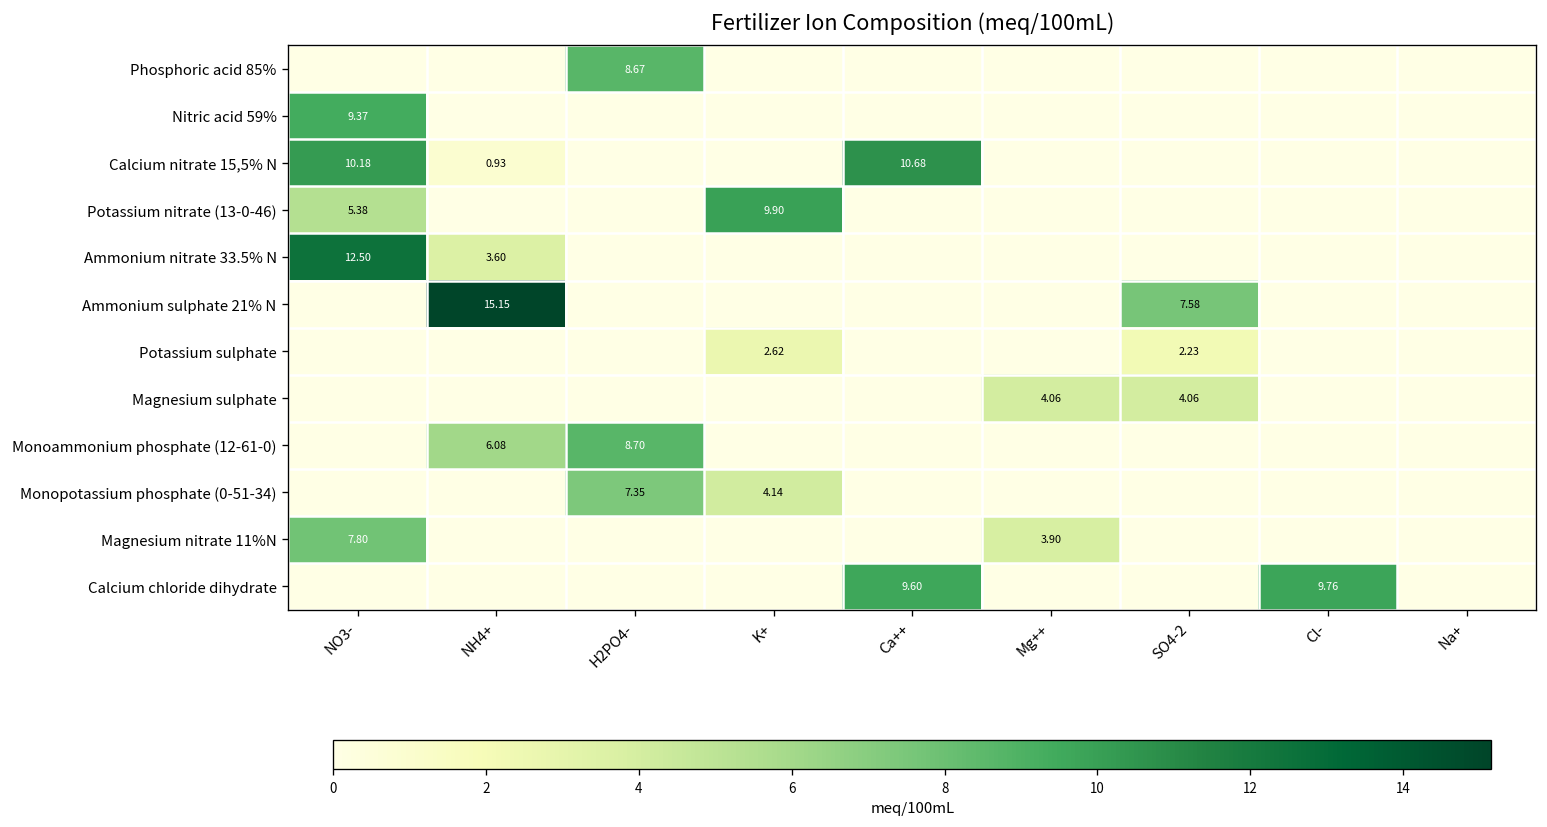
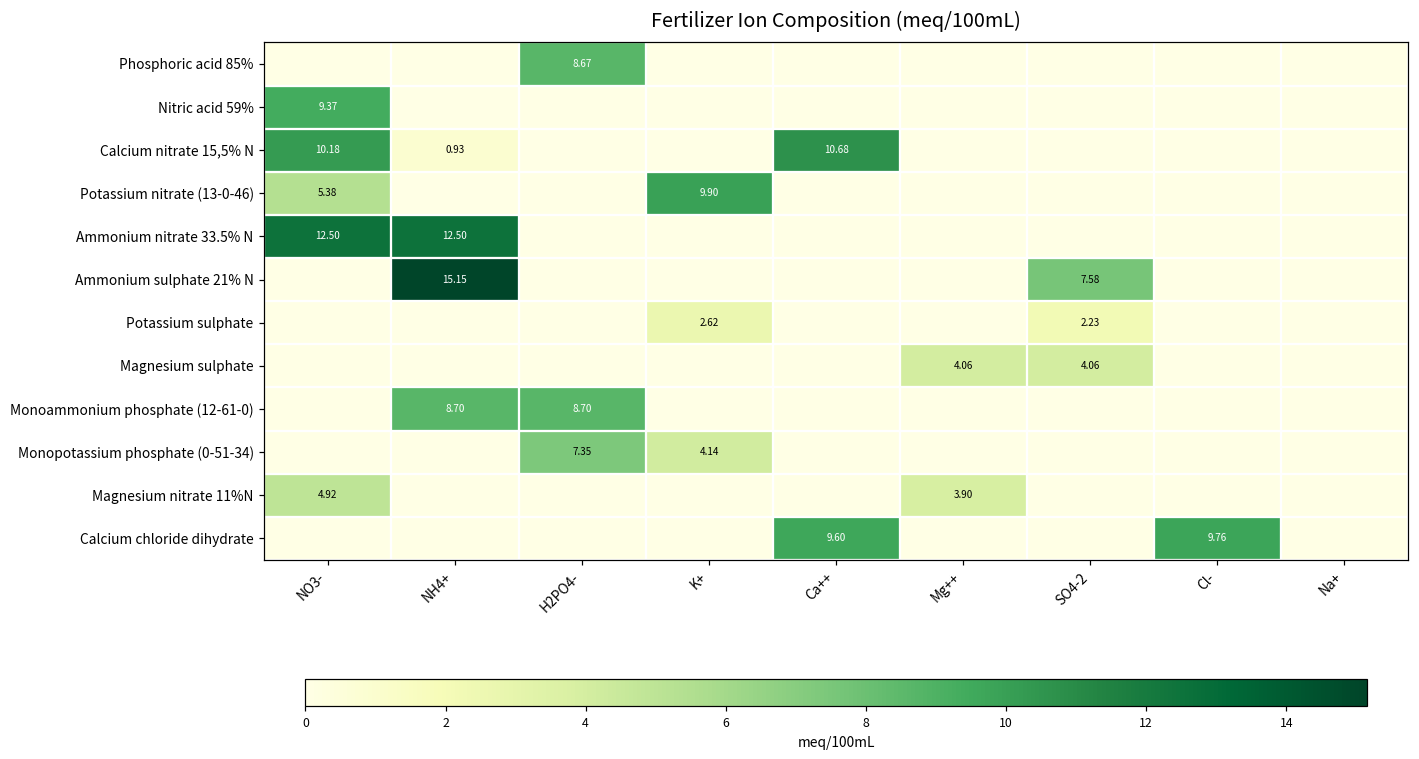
  {
    "Phosphoric acid 85%": {
      "H2PO4-": 8.67
    },
    "Nitric acid 59%": {
      "NO3-": 9.37
    },
    "Calcium nitrate 15,5% N": {
      "NO3-": 10.18,
      "NH4+": 0.93,
      "Ca++": 10.68
    },
    "Potassium nitrate (13-0-46)": {
      "NO3-": 5.38,
      "K+": 9.90
    },
    "Ammonium nitrate 33.5% N": {
      "NO3-": 12.50,
-     "NH4+": 3.60
+     "NH4+": 12.50
    },
    "Ammonium sulphate 21% N": {
      "NH4+": 15.15,
      "SO4-2": 7.58
    },
    "Potassium sulphate": {
      "K+": 2.62,
      "SO4-2": 2.23
    },
    "Magnesium sulphate": {
      "Mg++": 4.06,
      "SO4-2": 4.06
    },
    "Monoammonium phosphate (12-61-0)": {
-     "NH4+": 6.08,
+     "NH4+": 8.70,
      "H2PO4-": 8.70
    },
    "Monopotassium phosphate (0-51-34)": {
      "H2PO4-": 7.35,
      "K+": 4.14
    },
    "Magnesium nitrate 11%N": {
-     "NO3-": 7.80,
+     "NO3-": 4.92,
      "Mg++": 3.90
    },
    "Calcium chloride dihydrate": {
      "Ca++": 9.60,
      "Cl-": 9.76
    }
  }
